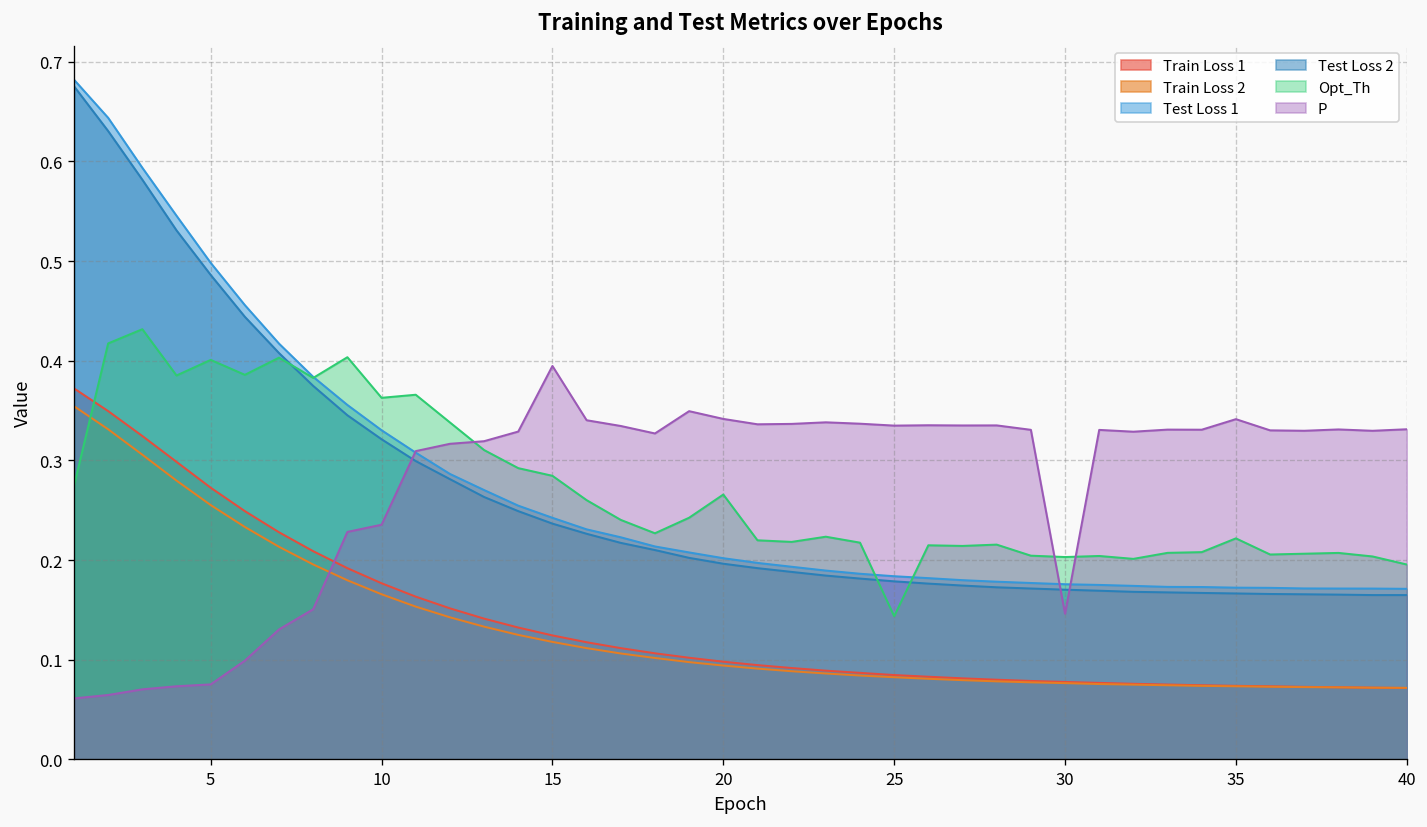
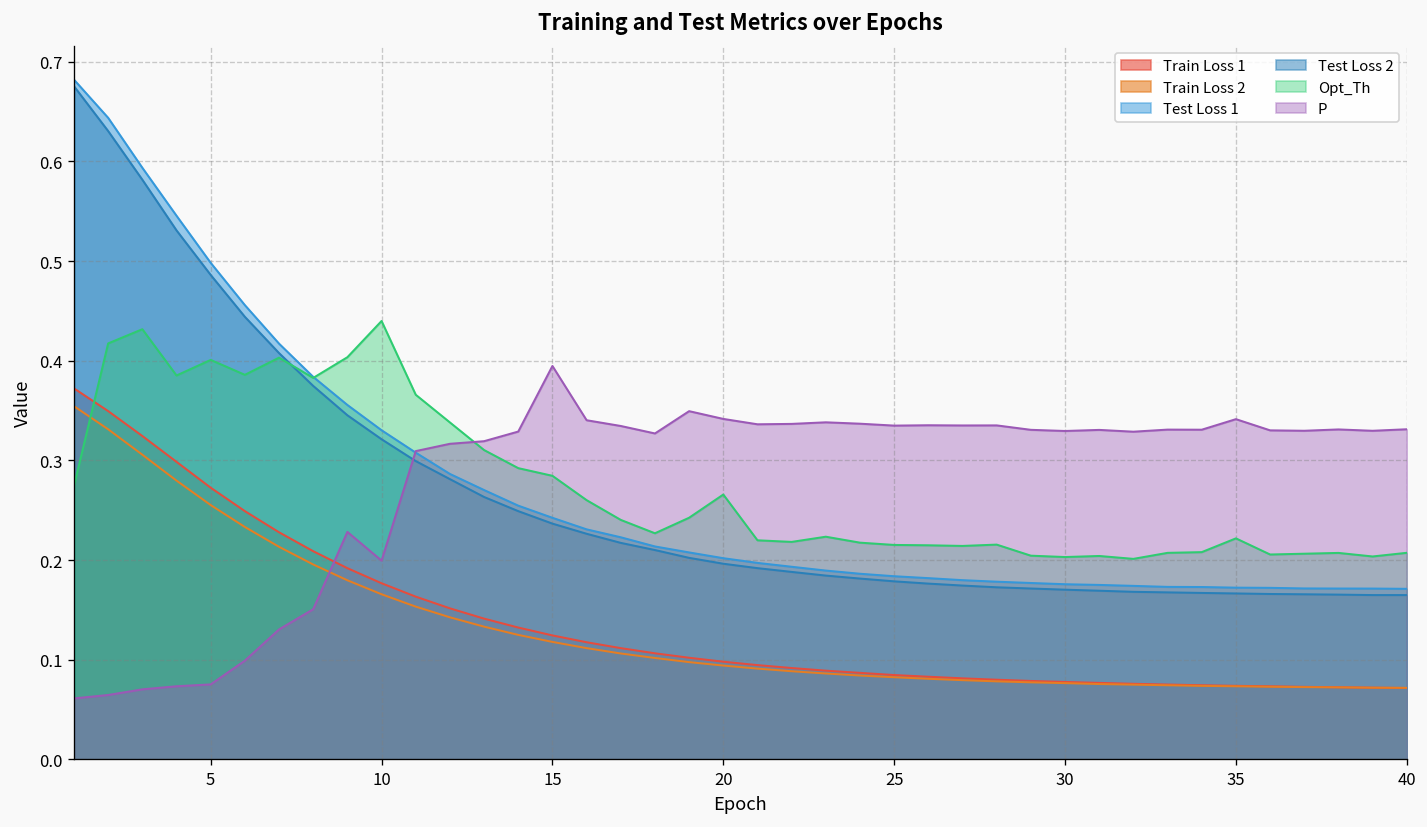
  {
    "Opt_Th": {
      "5": 0.40,
-     "10": 0.36,
+     "10": 0.44,
      "15": 0.28,
      "20": 0.27,
-     "25": 0.14,
+     "25": 0.22,
      "30": 0.20,
      "35": 0.22,
-     "40": 0.20
+     "40": 0.21
    },
    "P": {
      "5": 0.08,
-     "10": 0.24,
+     "10": 0.20,
      "15": 0.39,
      "20": 0.34,
      "25": 0.33,
-     "30": 0.15,
+     "30": 0.33,
      "35": 0.34,
      "40": 0.33
    }
  }
